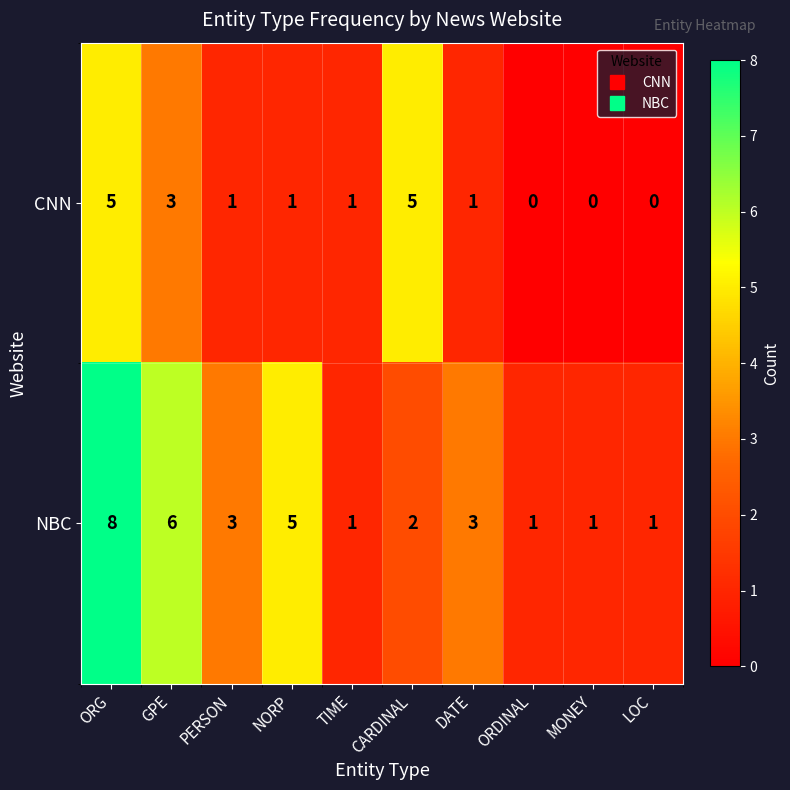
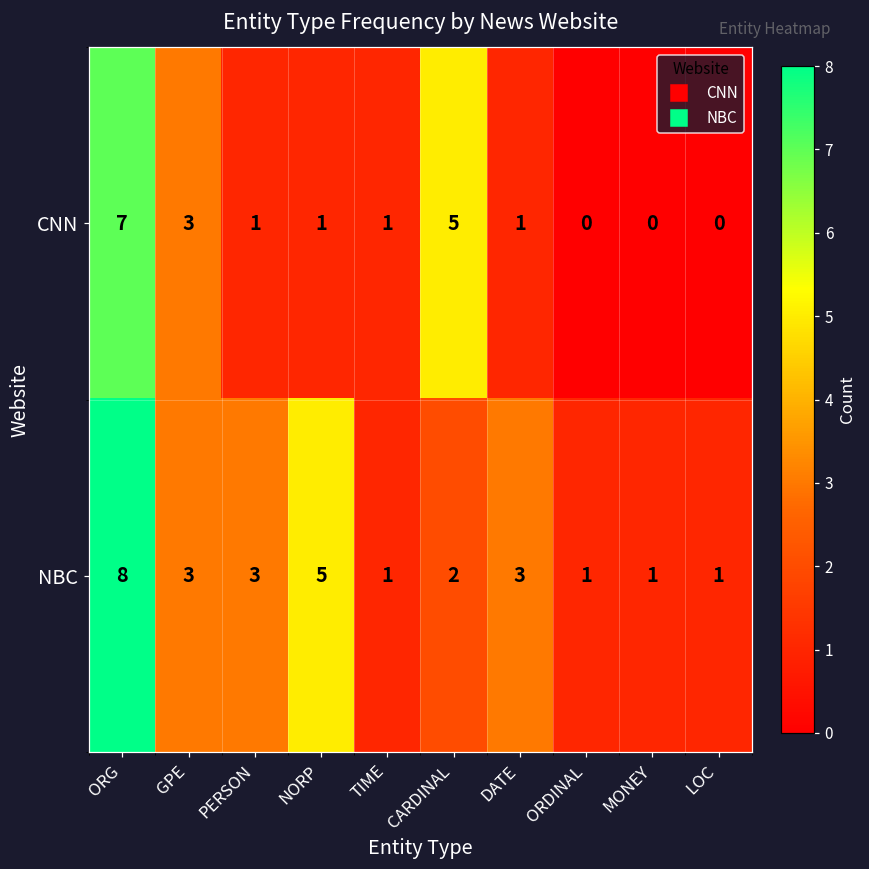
  {
    "CNN": {
-     "ORG": 5,
+     "ORG": 7,
      "GPE": 3,
      "PERSON": 1,
      "NORP": 1,
      "TIME": 1,
      "CARDINAL": 5,
      "DATE": 1,
      "ORDINAL": 0,
      "MONEY": 0,
      "LOC": 0
    },
    "NBC": {
      "ORG": 8,
-     "GPE": 6,
+     "GPE": 3,
      "PERSON": 3,
      "NORP": 5,
      "TIME": 1,
      "CARDINAL": 2,
      "DATE": 3,
      "ORDINAL": 1,
      "MONEY": 1,
      "LOC": 1
    }
  }
